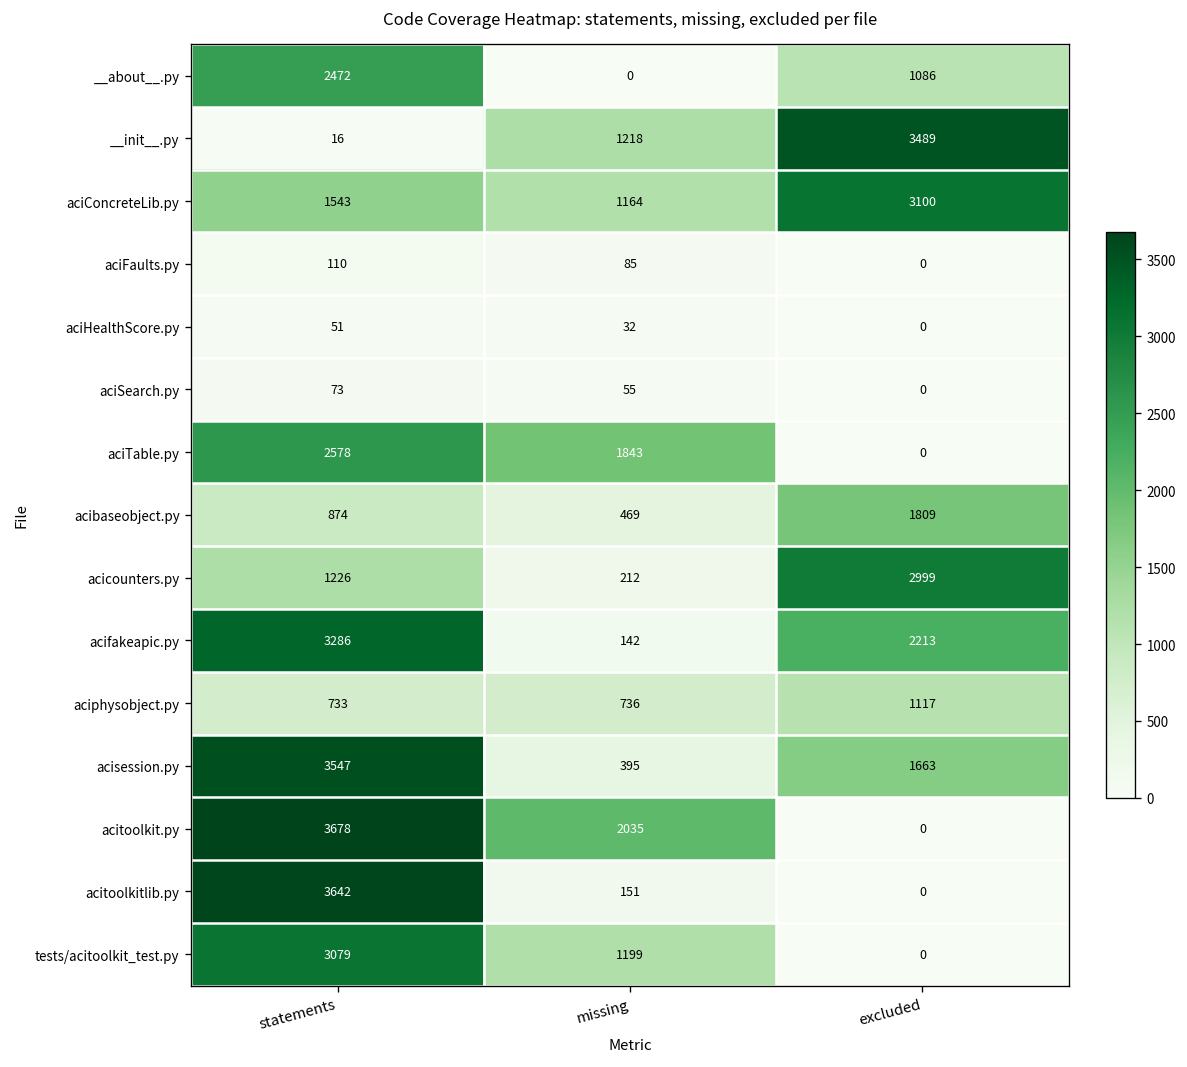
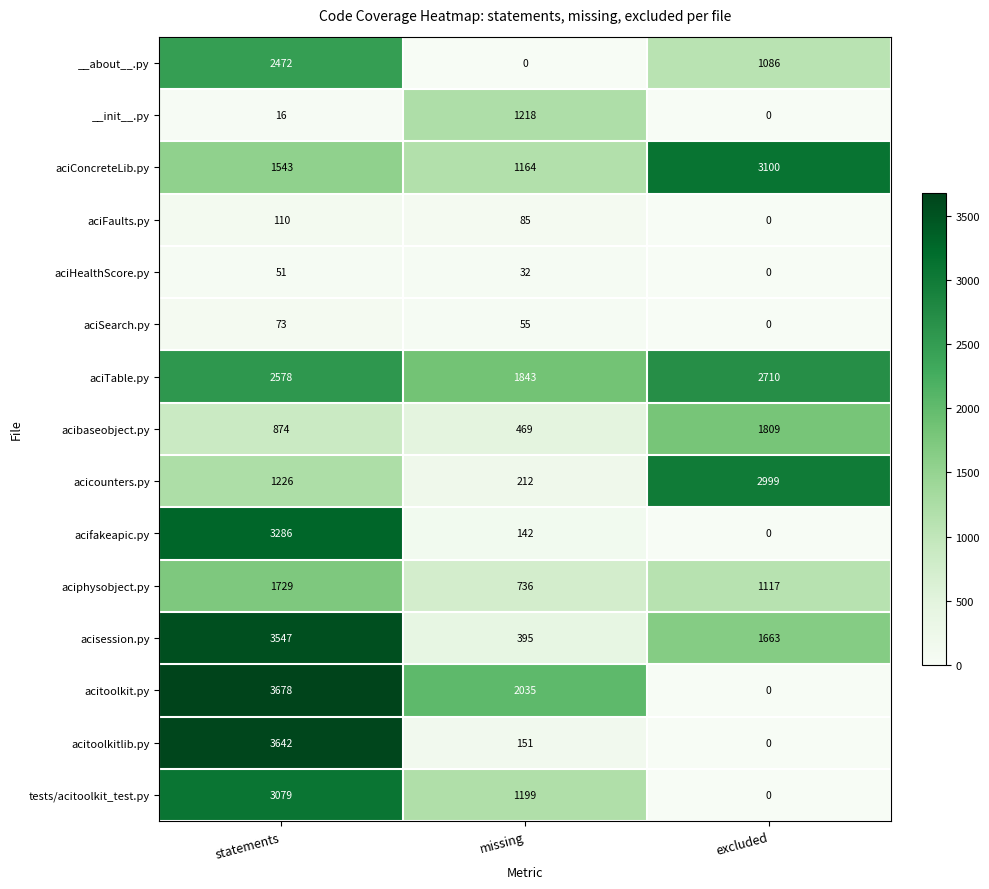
  {
    "__about__.py": {
      "statements": 2472,
      "missing": 0,
      "excluded": 1086
    },
    "__init__.py": {
      "statements": 16,
      "missing": 1218,
-     "excluded": 3489
+     "excluded": 0
    },
    "aciConcreteLib.py": {
      "statements": 1543,
      "missing": 1164,
      "excluded": 3100
    },
    "aciFaults.py": {
      "statements": 110,
      "missing": 85,
      "excluded": 0
    },
    "aciHealthScore.py": {
      "statements": 51,
      "missing": 32,
      "excluded": 0
    },
    "aciSearch.py": {
      "statements": 73,
      "missing": 55,
      "excluded": 0
    },
    "aciTable.py": {
      "statements": 2578,
      "missing": 1843,
-     "excluded": 0
+     "excluded": 2710
    },
    "acibaseobject.py": {
      "statements": 874,
      "missing": 469,
      "excluded": 1809
    },
    "acicounters.py": {
      "statements": 1226,
      "missing": 212,
      "excluded": 2999
    },
    "acifakeapic.py": {
      "statements": 3286,
      "missing": 142,
-     "excluded": 2213
+     "excluded": 0
    },
    "aciphysobject.py": {
-     "statements": 733,
+     "statements": 1729,
      "missing": 736,
      "excluded": 1117
    },
    "acisession.py": {
      "statements": 3547,
      "missing": 395,
      "excluded": 1663
    },
    "acitoolkit.py": {
      "statements": 3678,
      "missing": 2035,
      "excluded": 0
    },
    "acitoolkitlib.py": {
      "statements": 3642,
      "missing": 151,
      "excluded": 0
    },
    "tests/acitoolkit_test.py": {
      "statements": 3079,
      "missing": 1199,
      "excluded": 0
    }
  }
